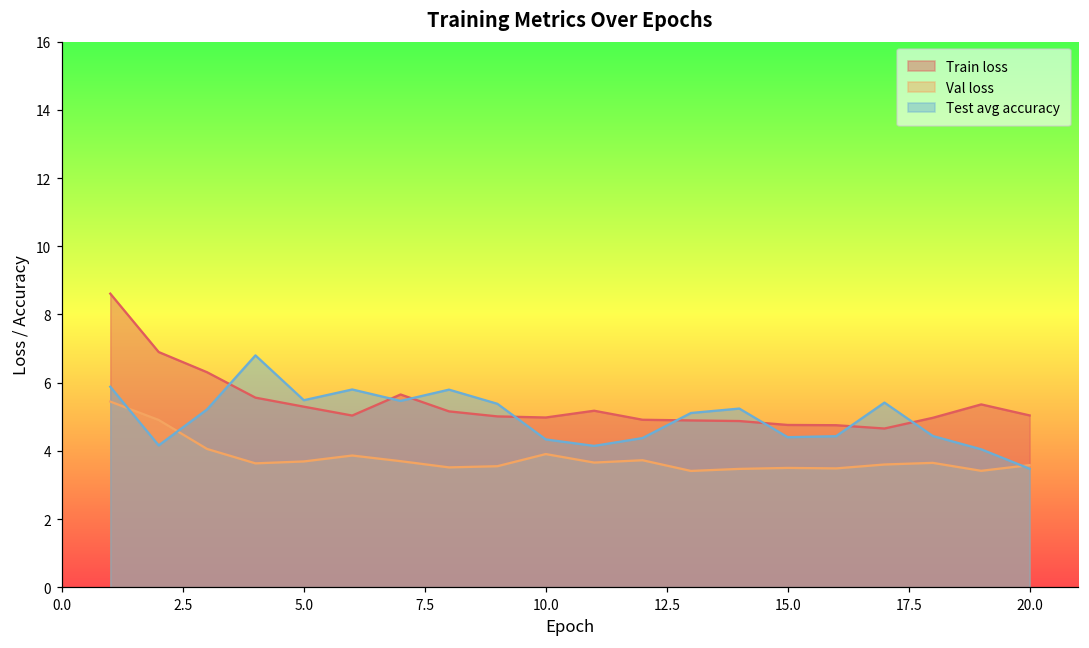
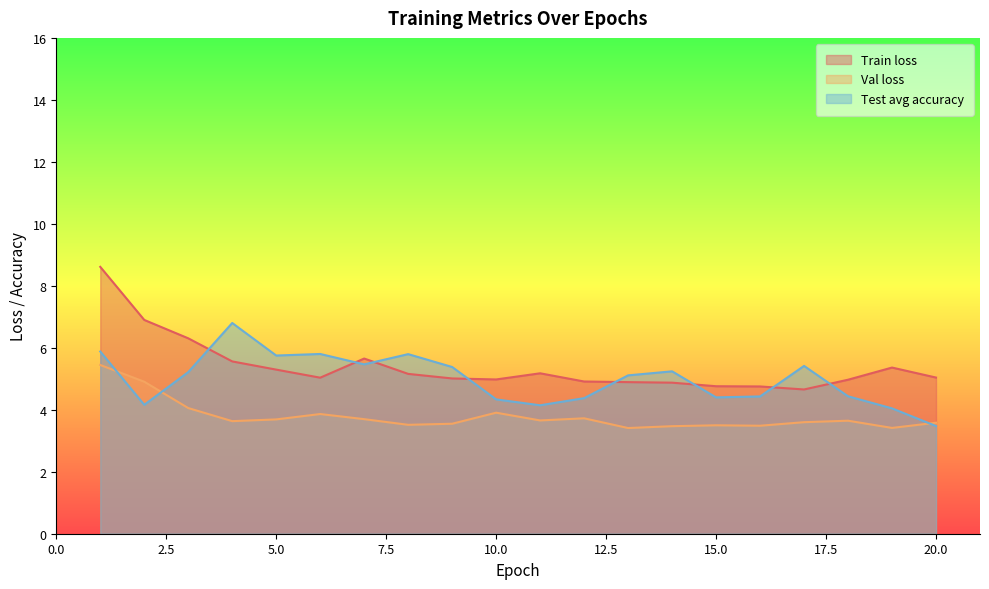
  {
    "Test avg accuracy": {
-     "5.0": 5.5,
+     "5.0": 5.8,
      "10.0": 4.3,
      "15.0": 4.4,
      "20.0": 3.5
    }
  }
